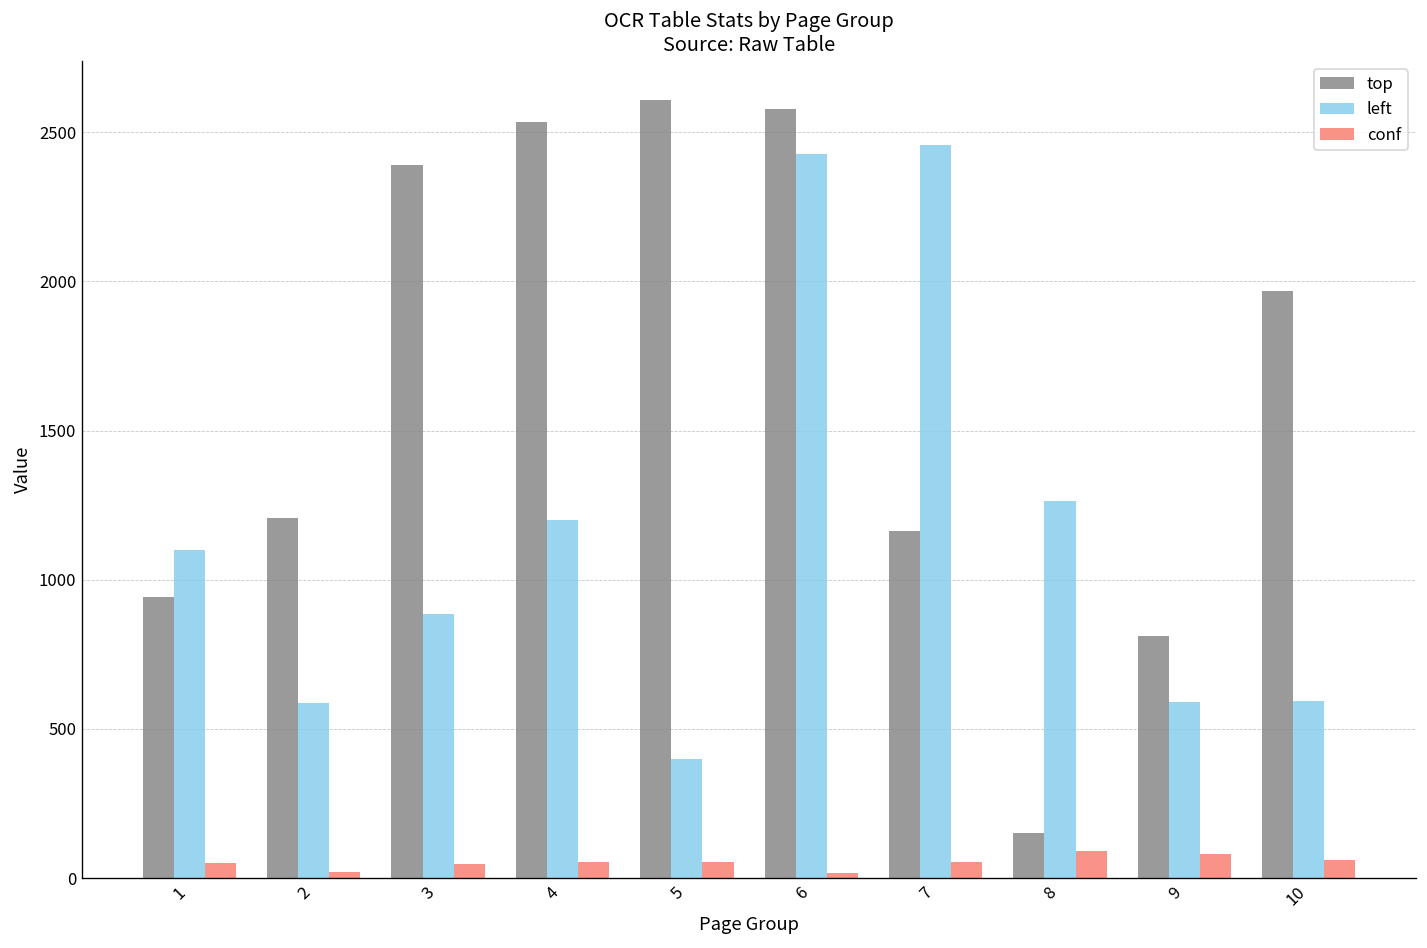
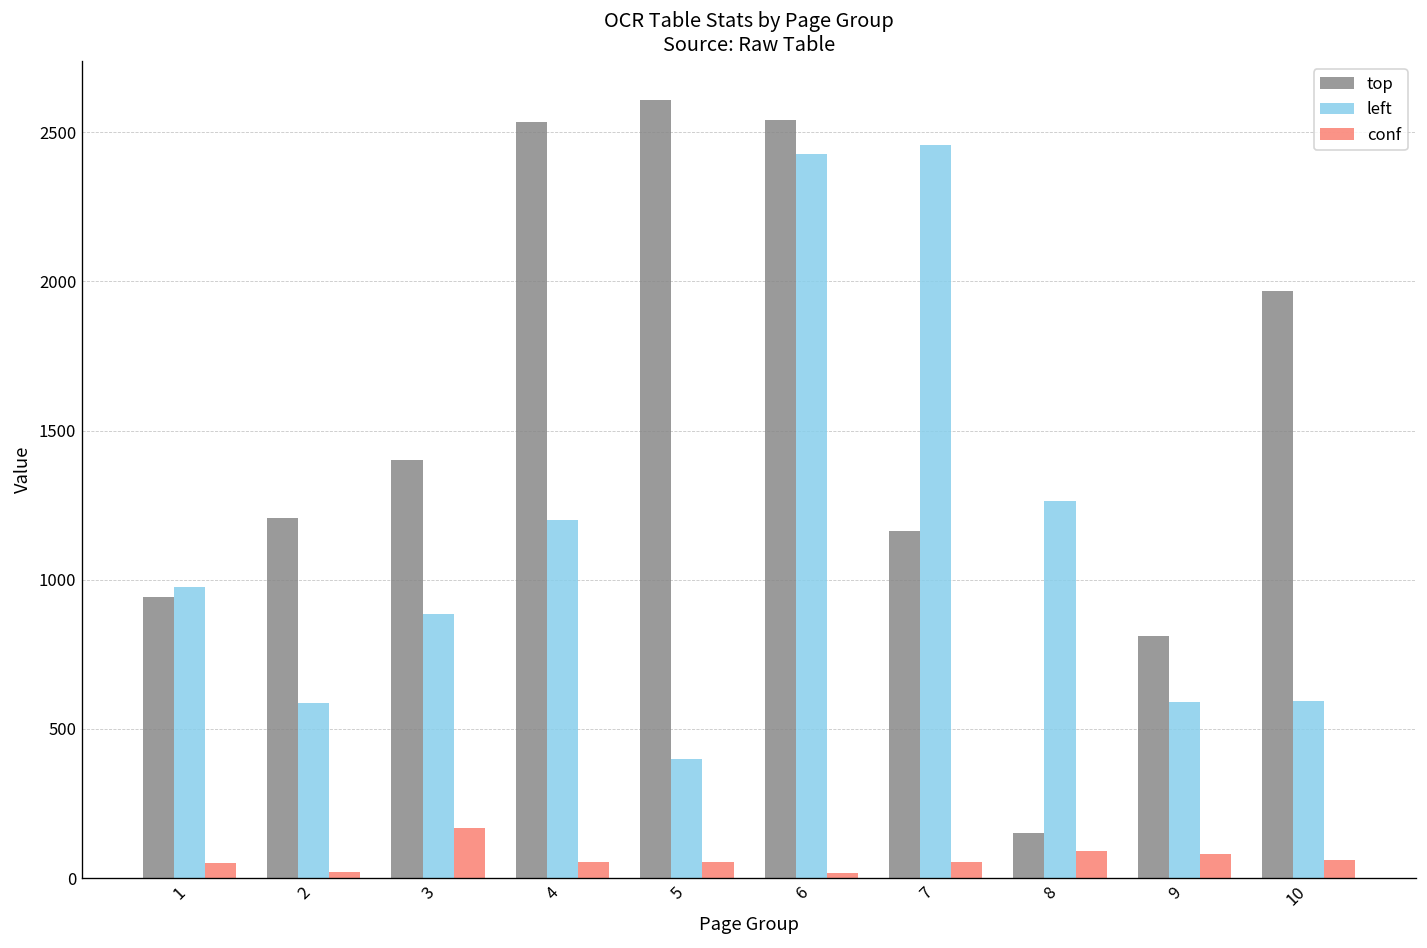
  {
    "top": {
      "1": 940,
      "2": 1210,
-     "3": 2390,
+     "3": 1400,
      "4": 2530,
      "5": 2610,
-     "6": 2580,
+     "6": 2540,
      "7": 1160,
      "8": 150,
      "9": 810,
      "10": 1970
    },
    "left": {
-     "1": 1100,
+     "1": 970,
      "2": 590,
      "3": 890,
      "4": 1200,
      "5": 400,
      "6": 2430,
      "7": 2460,
      "8": 1270,
      "9": 590,
      "10": 590
    },
    "conf": {
      "1": 50,
      "2": 20,
-     "3": 50,
+     "3": 170,
      "4": 50,
      "5": 50,
      "6": 20,
      "7": 60,
      "8": 90,
      "9": 80,
      "10": 60
    }
  }
